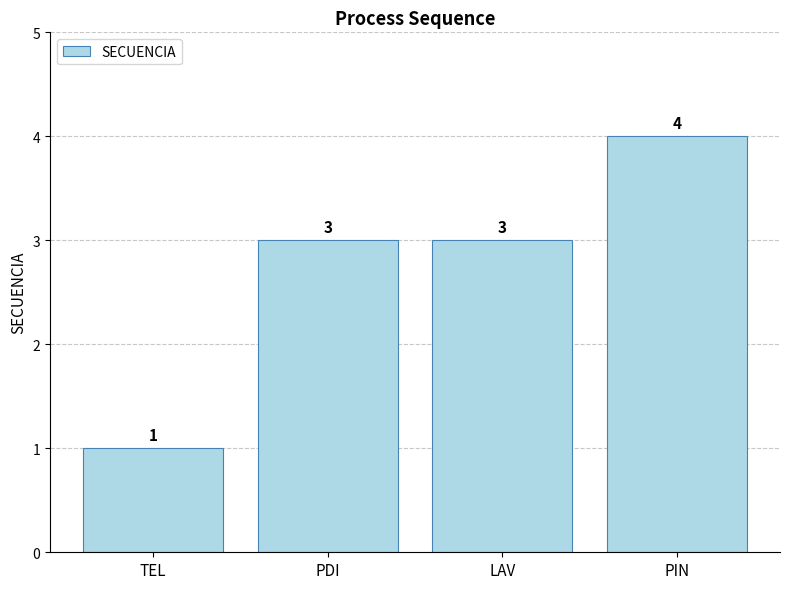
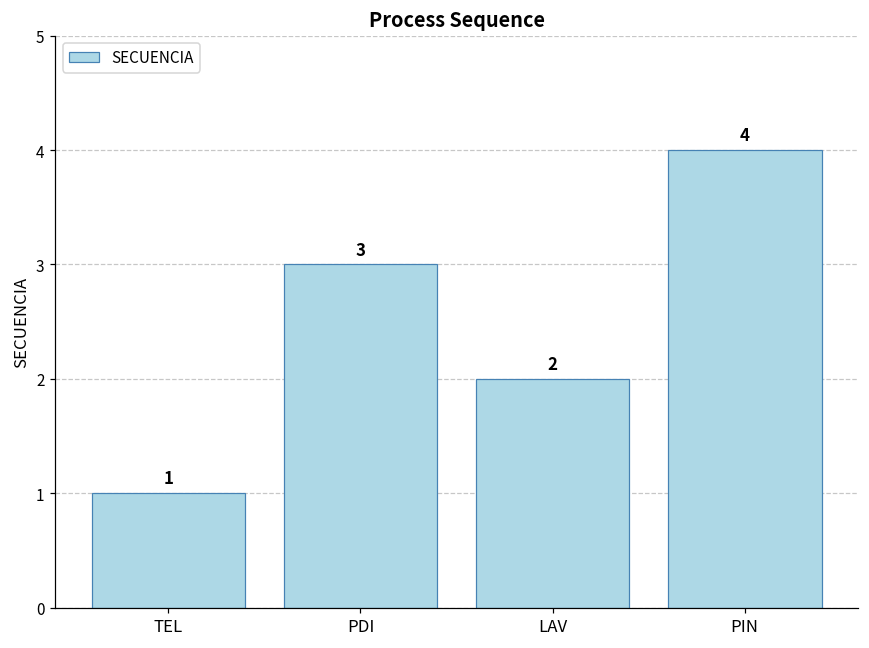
  {
    "TEL": 1,
    "PDI": 3,
-   "LAV": 3,
+   "LAV": 2,
    "PIN": 4
  }
